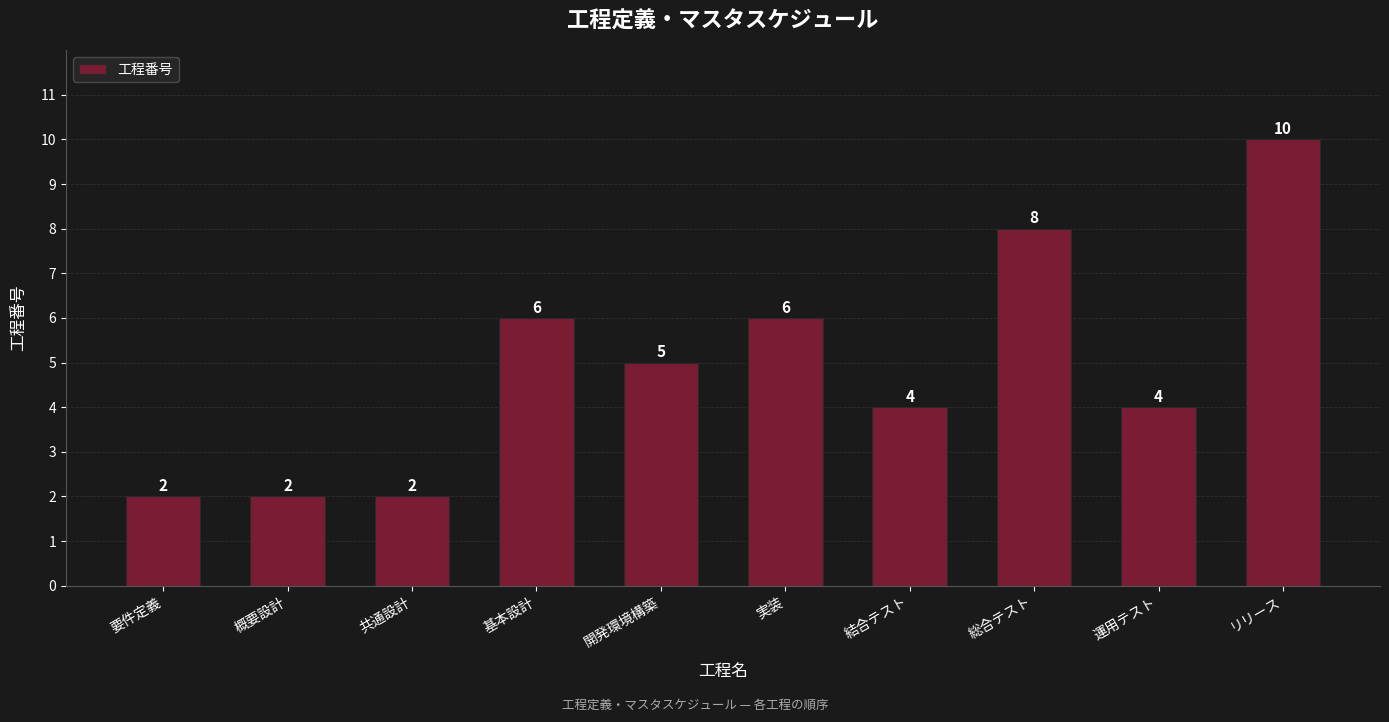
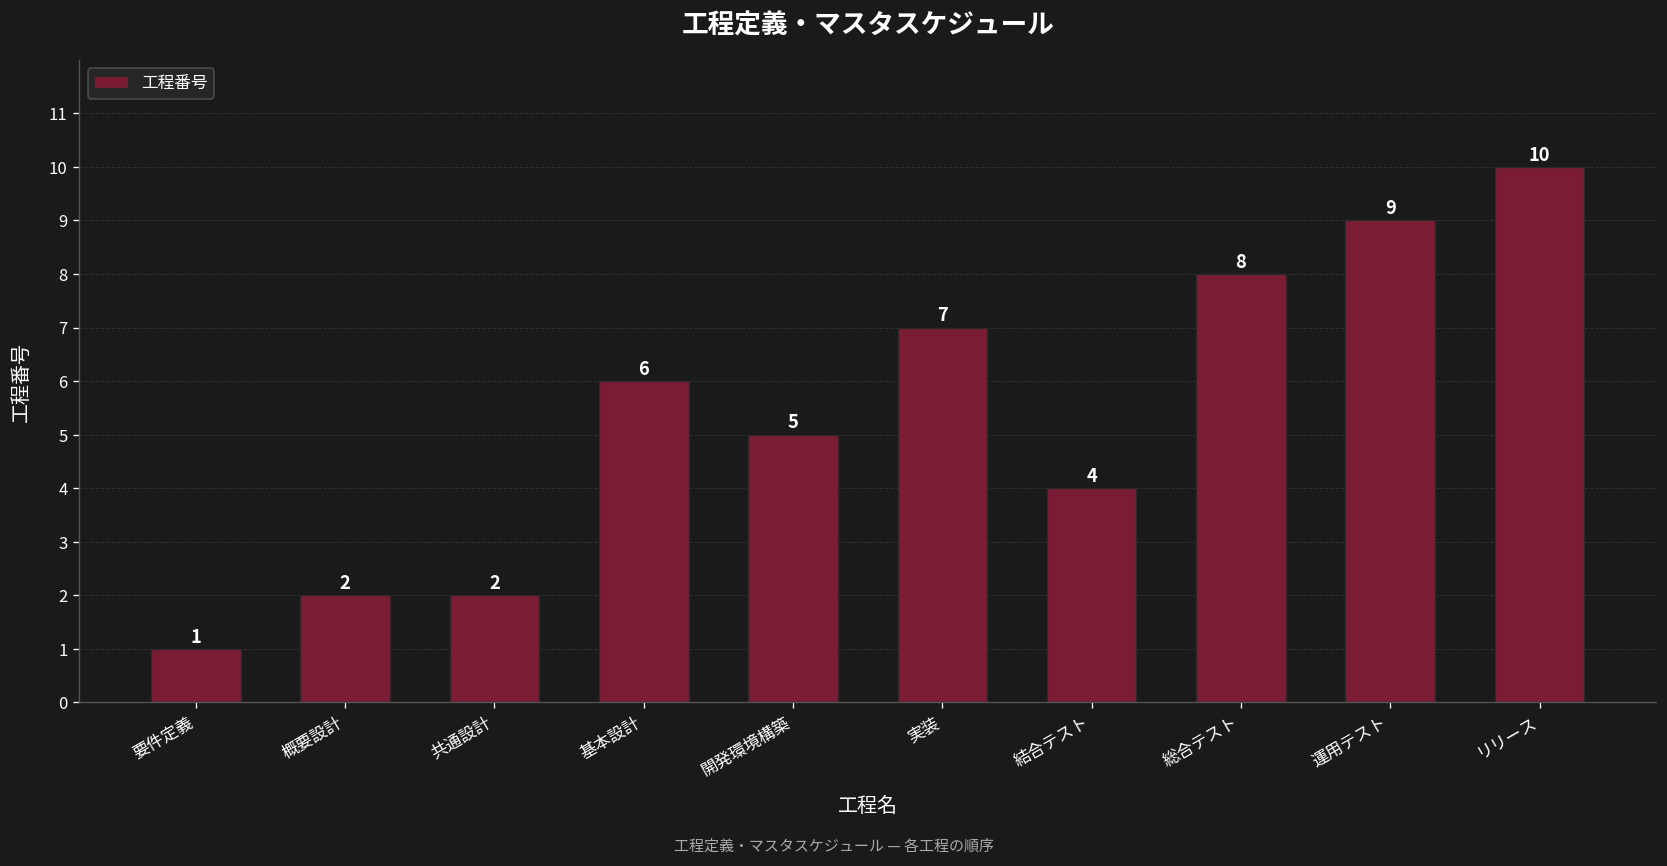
  {
-   "要件定義": 2,
+   "要件定義": 1,
    "概要設計": 2,
    "共通設計": 2,
    "基本設計": 6,
    "開発環境構築": 5,
-   "実装": 6,
+   "実装": 7,
    "結合テスト": 4,
    "総合テスト": 8,
-   "運用テスト": 4,
+   "運用テスト": 9,
    "リリース": 10
  }
